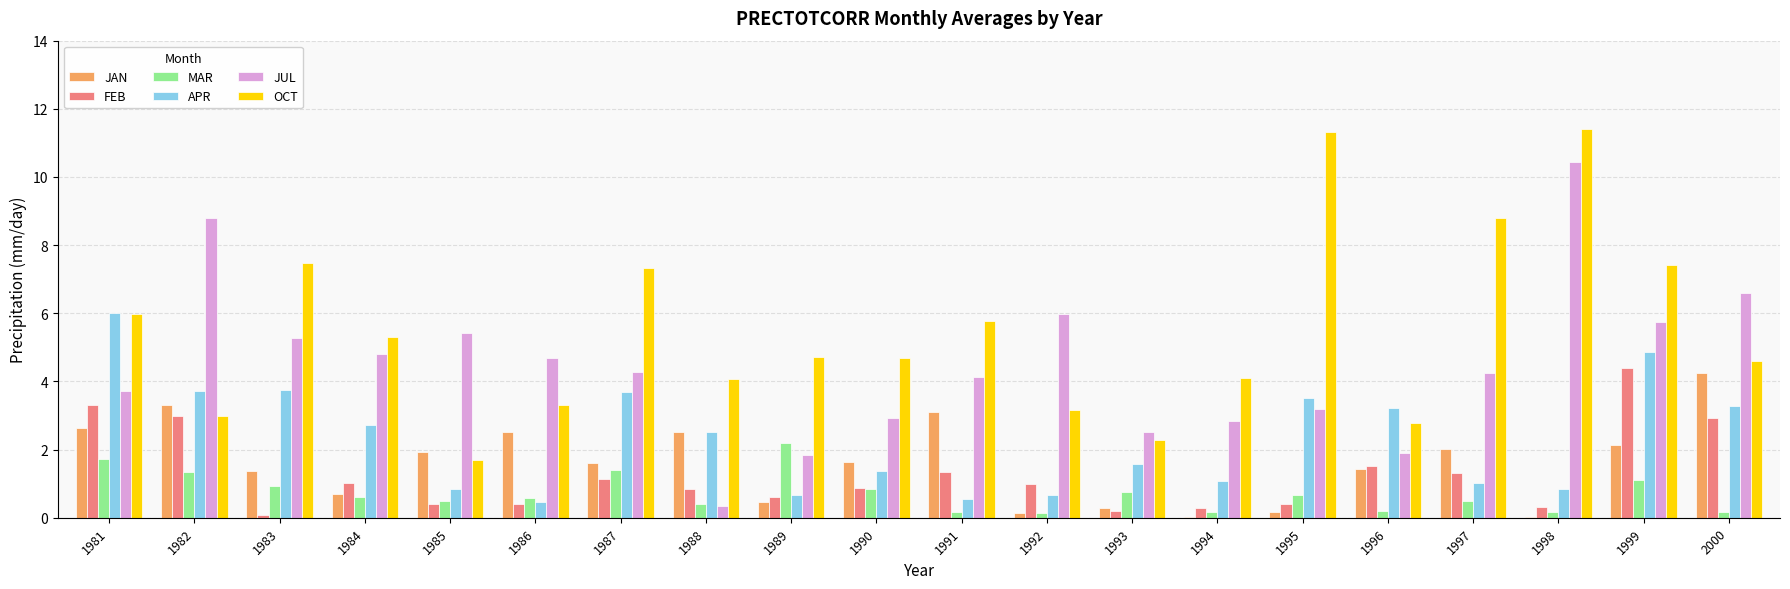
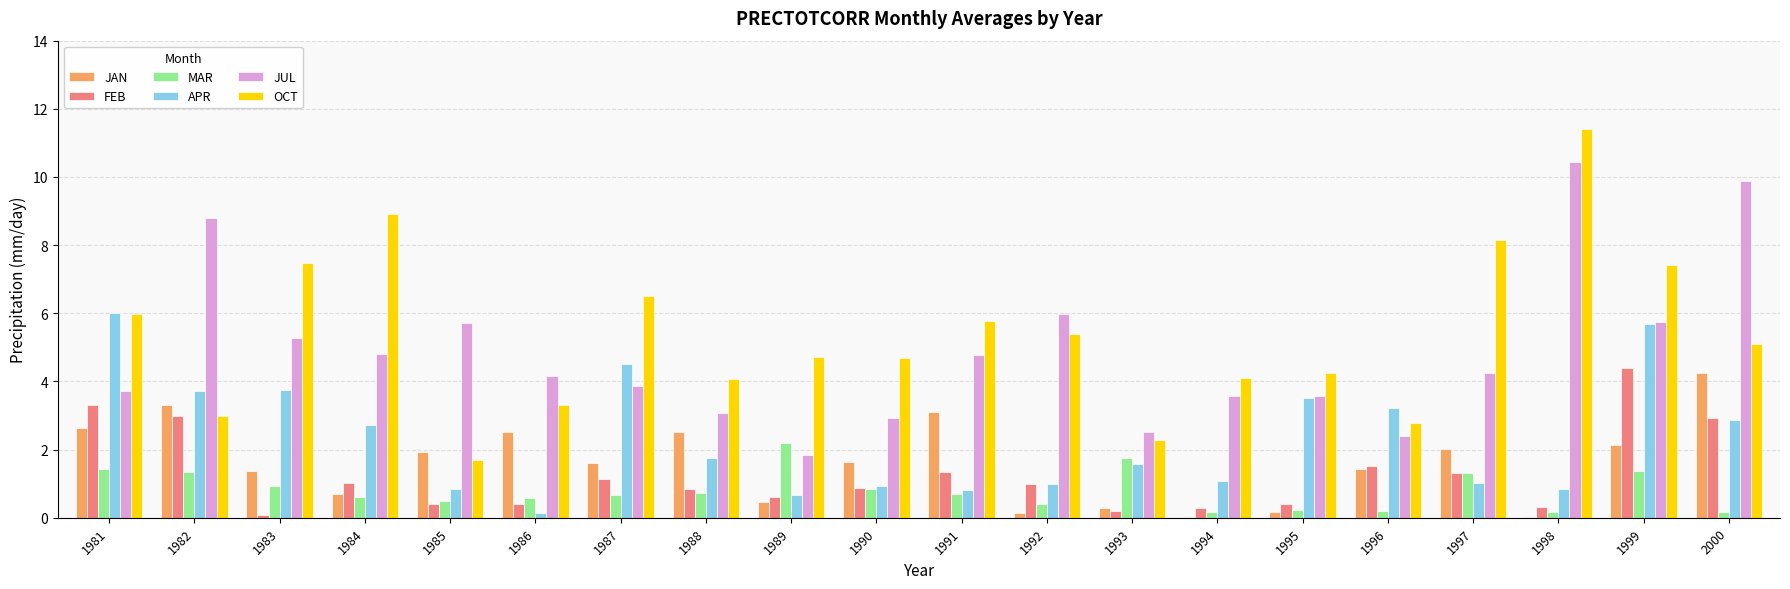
  {
    "MAR": {
-     "1981": 1.7,
+     "1981": 1.4,
      "1982": 1.4,
      "1983": 0.9,
      "1984": 0.6,
      "1985": 0.5,
      "1986": 0.6,
-     "1987": 1.4,
-     "1988": 0.4,
+     "1987": 0.7,
+     "1988": 0.7,
      "1989": 2.2,
      "1990": 0.9,
-     "1991": 0.2,
-     "1992": 0.2,
-     "1993": 0.8,
+     "1991": 0.7,
+     "1992": 0.4,
+     "1993": 1.8,
      "1994": 0.2,
-     "1995": 0.7,
+     "1995": 0.2,
      "1996": 0.2,
-     "1997": 0.5,
+     "1997": 1.3,
      "1998": 0.2,
-     "1999": 1.1,
+     "1999": 1.4,
      "2000": 0.2
    },
    "APR": {
      "1981": 6.0,
      "1982": 3.7,
      "1983": 3.8,
      "1984": 2.7,
      "1985": 0.8,
-     "1986": 0.5,
-     "1987": 3.7,
-     "1988": 2.5,
+     "1986": 0.1,
+     "1987": 4.5,
+     "1988": 1.7,
      "1989": 0.7,
-     "1990": 1.4,
-     "1991": 0.6,
-     "1992": 0.7,
+     "1990": 0.9,
+     "1991": 0.8,
+     "1992": 1.0,
      "1993": 1.6,
      "1994": 1.1,
      "1995": 3.5,
      "1996": 3.2,
      "1997": 1.0,
      "1998": 0.8,
-     "1999": 4.9,
-     "2000": 3.3
+     "1999": 5.7,
+     "2000": 2.9
    },
    "JUL": {
      "1981": 3.7,
      "1982": 8.8,
      "1983": 5.3,
      "1984": 4.8,
-     "1985": 5.4,
-     "1986": 4.7,
-     "1987": 4.3,
-     "1988": 0.4,
+     "1985": 5.7,
+     "1986": 4.2,
+     "1987": 3.9,
+     "1988": 3.1,
      "1989": 1.8,
      "1990": 2.9,
-     "1991": 4.1,
+     "1991": 4.8,
      "1992": 6.0,
      "1993": 2.5,
-     "1994": 2.8,
-     "1995": 3.2,
-     "1996": 1.9,
+     "1994": 3.6,
+     "1995": 3.6,
+     "1996": 2.4,
      "1997": 4.3,
      "1998": 10.4,
      "1999": 5.8,
-     "2000": 6.6
+     "2000": 9.9
    },
    "OCT": {
      "1981": 6.0,
      "1982": 3.0,
      "1983": 7.5,
-     "1984": 5.3,
+     "1984": 8.9,
      "1985": 1.7,
      "1986": 3.3,
-     "1987": 7.3,
+     "1987": 6.5,
      "1988": 4.1,
      "1989": 4.7,
      "1990": 4.7,
      "1991": 5.8,
-     "1992": 3.2,
+     "1992": 5.4,
      "1993": 2.3,
      "1994": 4.1,
-     "1995": 11.3,
+     "1995": 4.2,
      "1996": 2.8,
-     "1997": 8.8,
+     "1997": 8.2,
      "1998": 11.4,
      "1999": 7.4,
-     "2000": 4.6
+     "2000": 5.1
    }
  }
